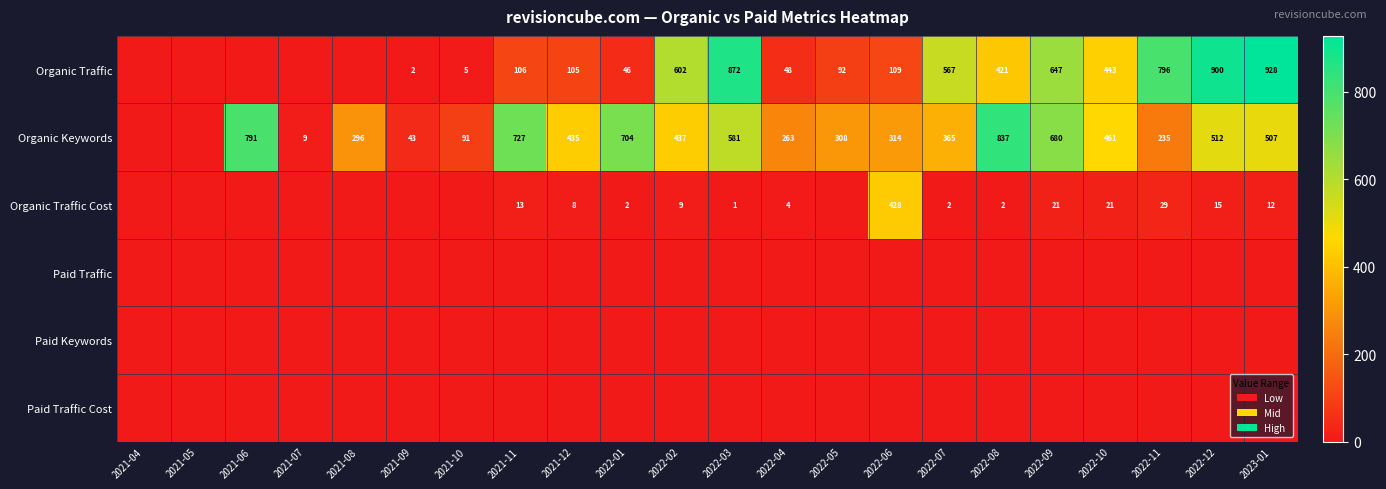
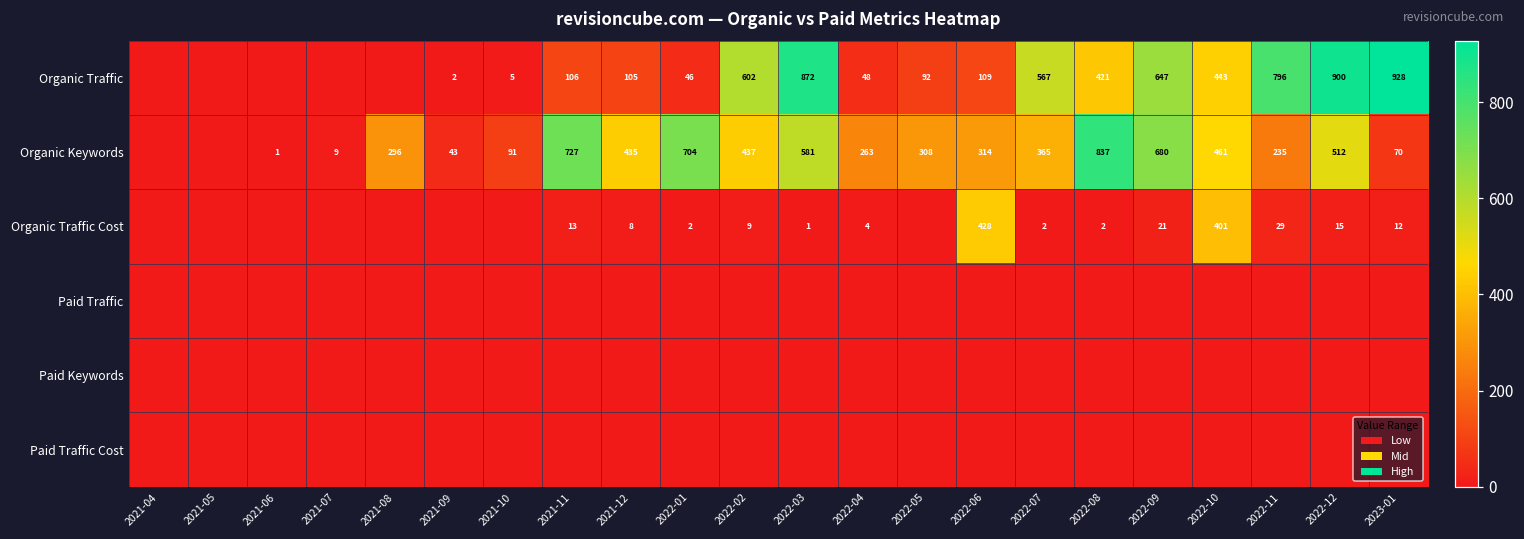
  {
    "Organic Traffic": {
      "2021-09": 2,
      "2021-10": 5,
      "2021-11": 106,
      "2021-12": 105,
      "2022-01": 46,
      "2022-02": 602,
      "2022-03": 872,
      "2022-04": 48,
      "2022-05": 92,
      "2022-06": 109,
      "2022-07": 567,
      "2022-08": 421,
      "2022-09": 647,
      "2022-10": 443,
      "2022-11": 796,
      "2022-12": 900,
      "2023-01": 928
    },
    "Organic Keywords": {
-     "2021-06": 791,
+     "2021-06": 1,
      "2021-07": 9,
      "2021-08": 296,
      "2021-09": 43,
      "2021-10": 91,
      "2021-11": 727,
      "2021-12": 435,
      "2022-01": 704,
      "2022-02": 437,
      "2022-03": 581,
      "2022-04": 263,
      "2022-05": 308,
      "2022-06": 314,
      "2022-07": 365,
      "2022-08": 837,
      "2022-09": 680,
      "2022-10": 461,
      "2022-11": 235,
      "2022-12": 512,
-     "2023-01": 507
+     "2023-01": 70
    },
    "Organic Traffic Cost": {
      "2021-11": 13,
      "2021-12": 8,
      "2022-01": 2,
      "2022-02": 9,
      "2022-03": 1,
      "2022-04": 4,
      "2022-06": 428,
      "2022-07": 2,
      "2022-08": 2,
      "2022-09": 21,
-     "2022-10": 21,
+     "2022-10": 401,
      "2022-11": 29,
      "2022-12": 15,
      "2023-01": 12
    }
  }
